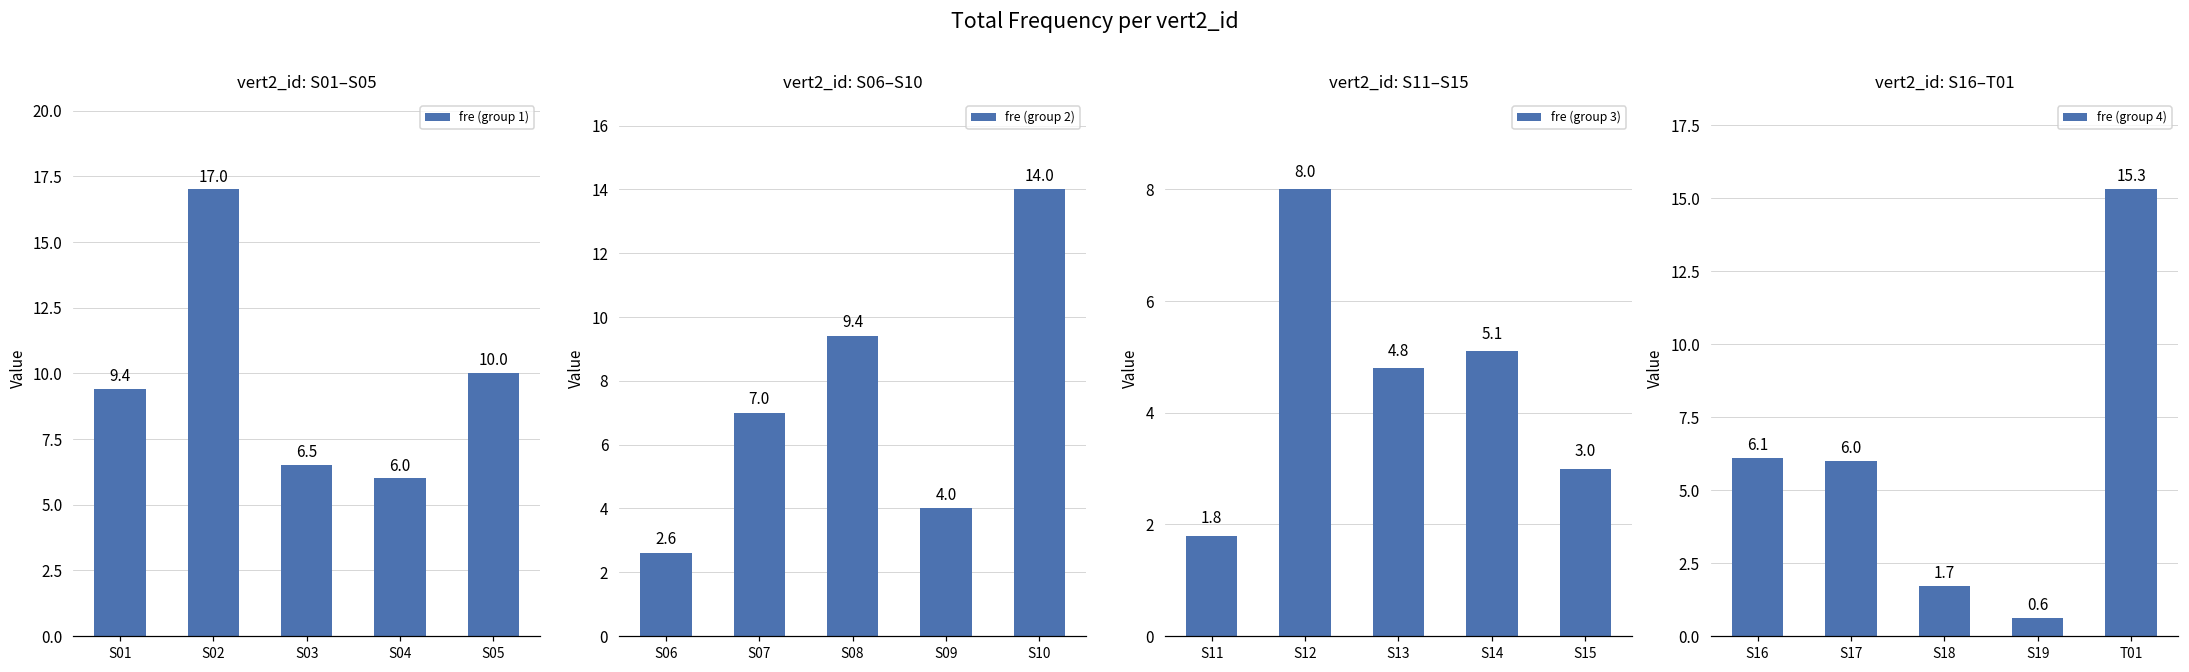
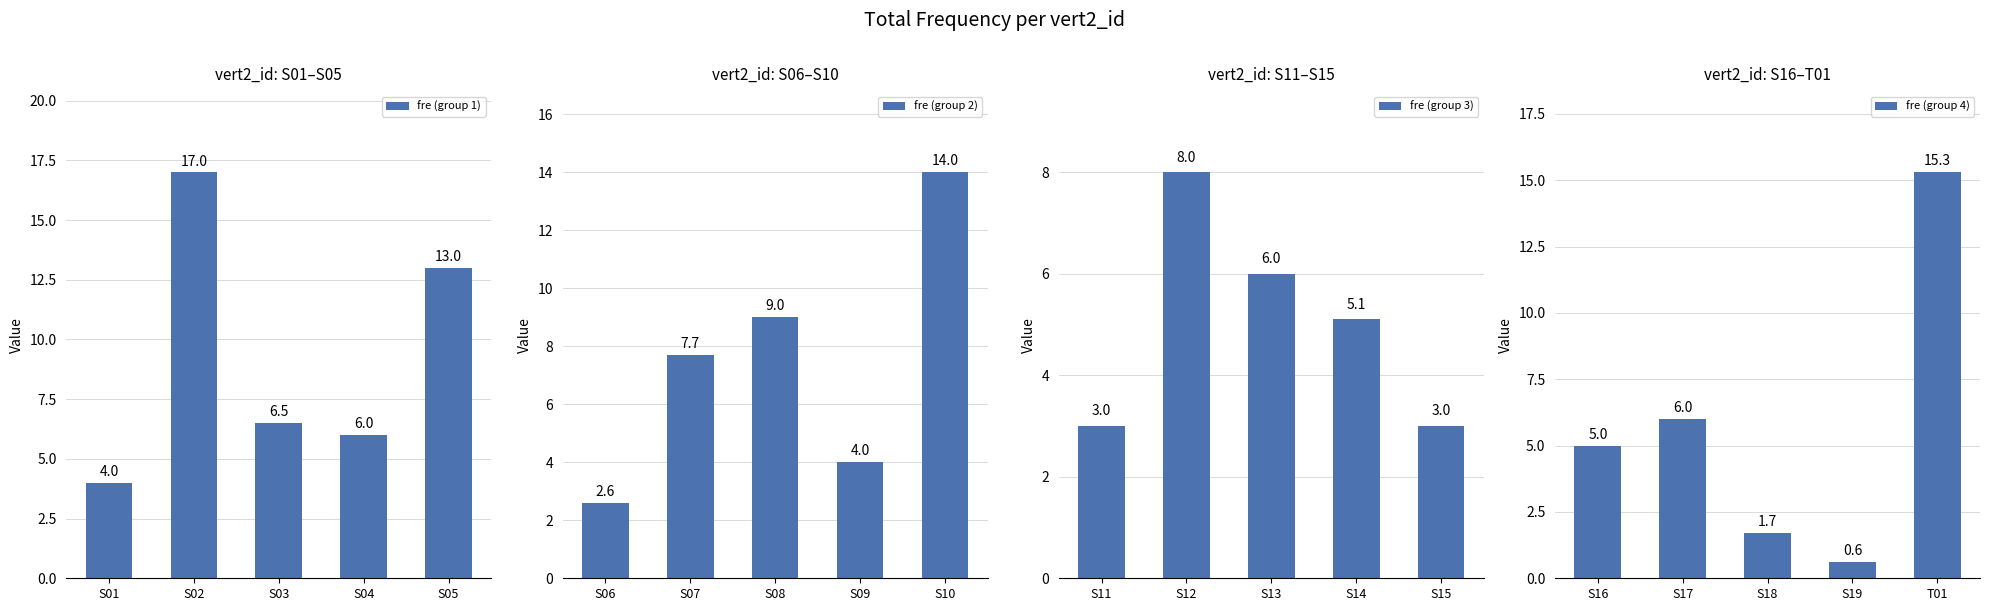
  {
    "vert2_id: S01–S05": {
-     "S01": 9.4,
+     "S01": 4.0,
      "S02": 17.0,
      "S03": 6.5,
      "S04": 6.0,
-     "S05": 10.0
+     "S05": 13.0
    },
    "vert2_id: S06–S10": {
      "S06": 2.6,
-     "S07": 7.0,
-     "S08": 9.4,
+     "S07": 7.7,
+     "S08": 9.0,
      "S09": 4.0,
      "S10": 14.0
    },
    "vert2_id: S11–S15": {
-     "S11": 1.8,
+     "S11": 3.0,
      "S12": 8.0,
-     "S13": 4.8,
+     "S13": 6.0,
      "S14": 5.1,
      "S15": 3.0
    },
    "vert2_id: S16–T01": {
-     "S16": 6.1,
+     "S16": 5.0,
      "S17": 6.0,
      "S18": 1.7,
      "S19": 0.6,
      "T01": 15.3
    }
  }
